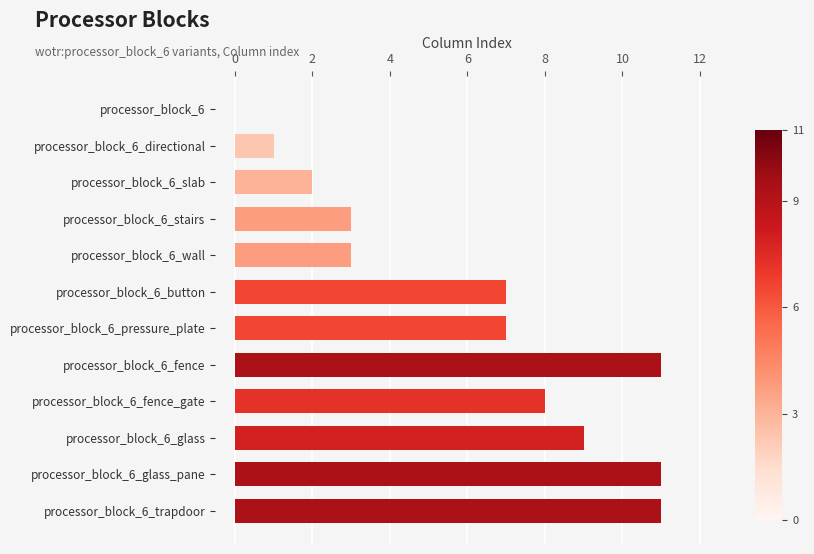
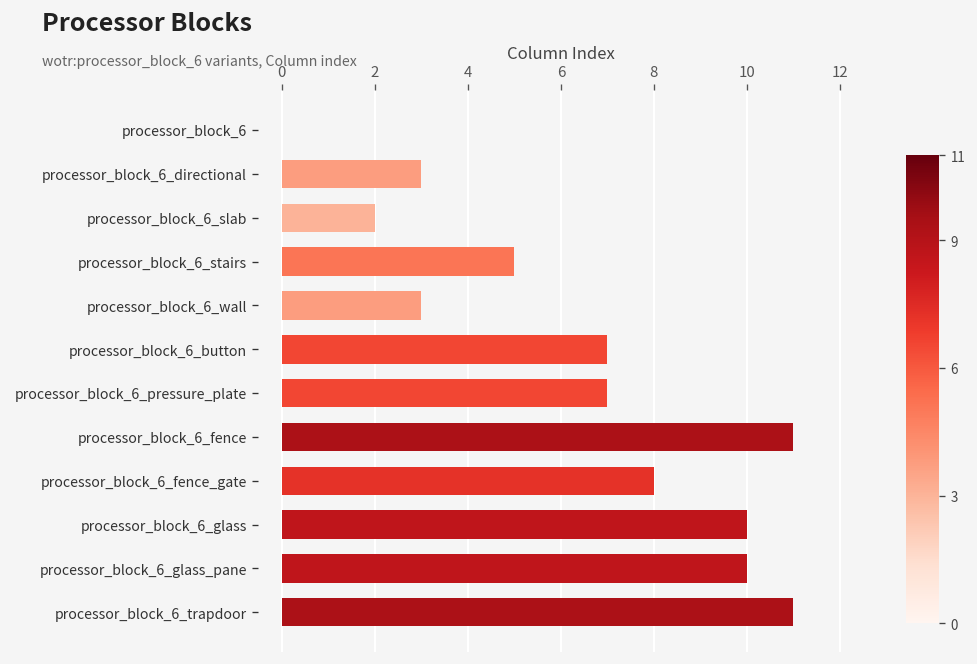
  {
    "processor_block_6": 0,
-   "processor_block_6_directional": 1,
+   "processor_block_6_directional": 3,
    "processor_block_6_slab": 2,
-   "processor_block_6_stairs": 3,
+   "processor_block_6_stairs": 5,
    "processor_block_6_wall": 3,
    "processor_block_6_button": 7,
    "processor_block_6_pressure_plate": 7,
    "processor_block_6_fence": 11,
    "processor_block_6_fence_gate": 8,
-   "processor_block_6_glass": 9,
-   "processor_block_6_glass_pane": 11,
+   "processor_block_6_glass": 10,
+   "processor_block_6_glass_pane": 10,
    "processor_block_6_trapdoor": 11
  }
